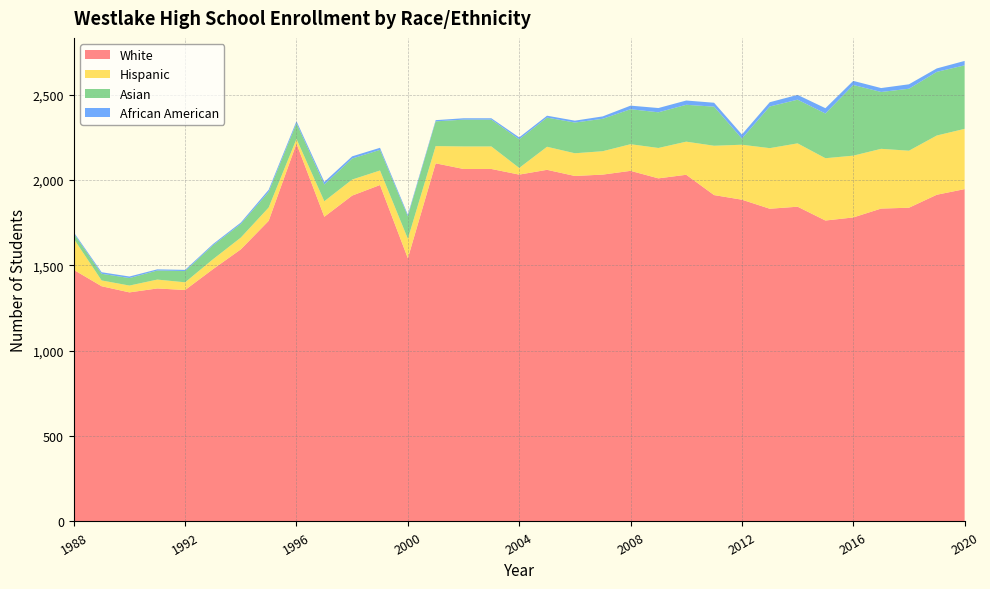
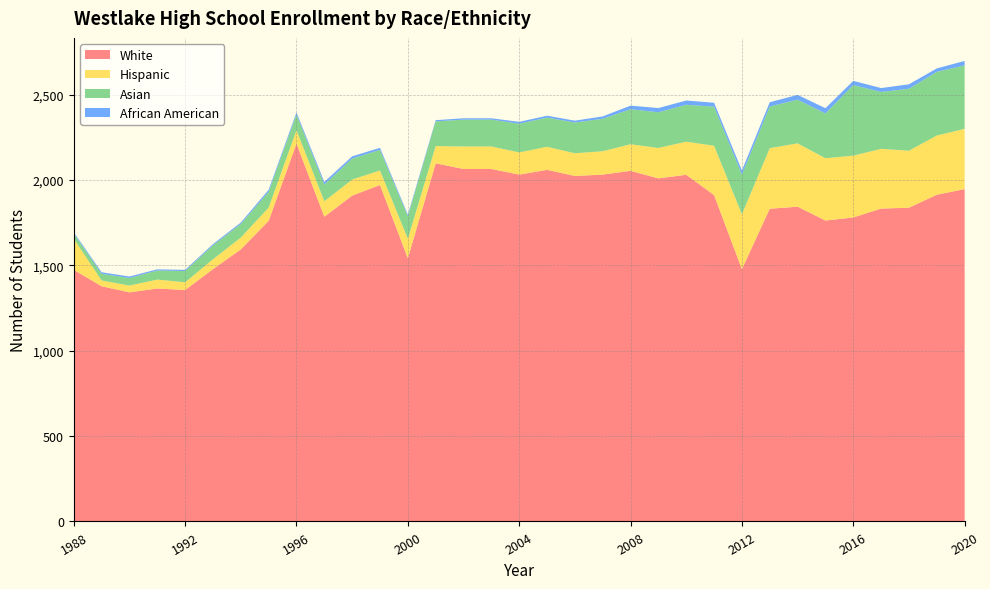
  {
    "White": {
      "1988": "1,470",
      "1992": "1,360",
      "1996": "2,210",
      "2000": "1,540",
      "2004": "2,030",
      "2008": "2,050",
-     "2012": "1,890",
+     "2012": "1,480",
      "2016": "1,780",
      "2020": "1,950"
    },
    "Hispanic": {
      "1988": "180",
      "1992": "50",
-     "1996": "30",
+     "1996": "80",
      "2000": "110",
-     "2004": "40",
+     "2004": "130",
      "2008": "160",
      "2012": "320",
      "2016": "360",
      "2020": "350"
    },
    "Asian": {
      "2008": "210",
-     "2012": "40",
+     "2012": "230",
      "2016": "410",
      "2020": "370"
    },
    "African American": {
      "2008": "20",
      "2012": "20",
      "2016": "20",
      "2020": "30"
    }
  }
